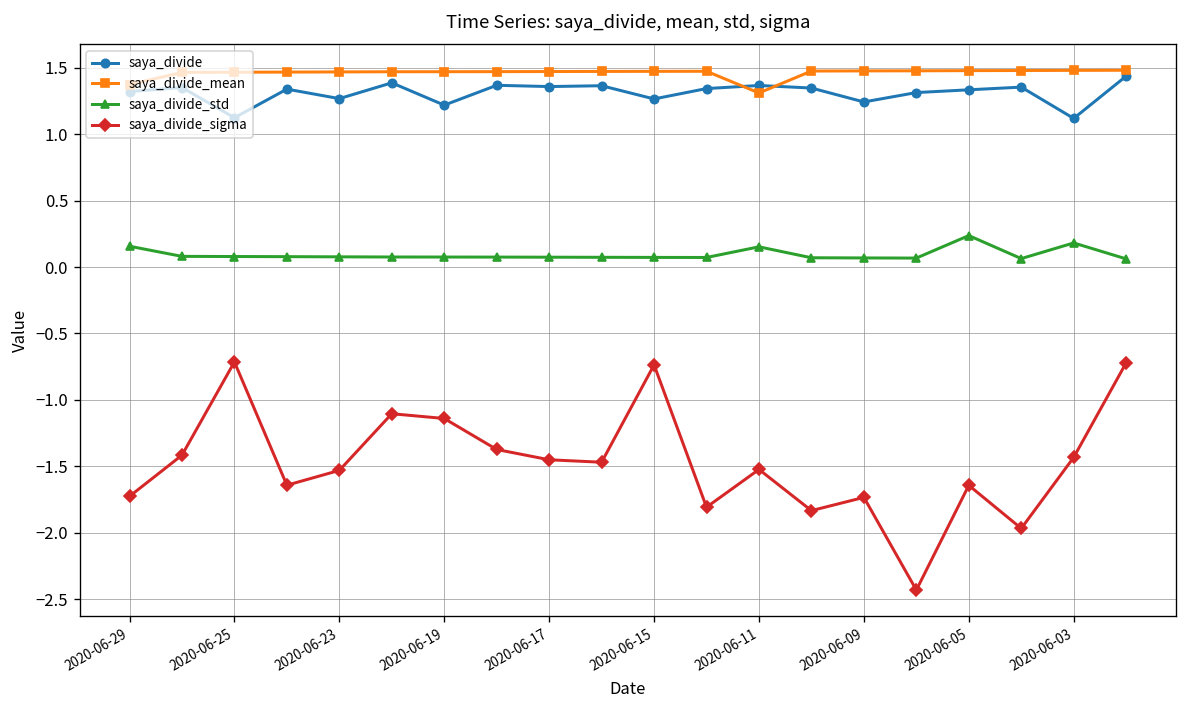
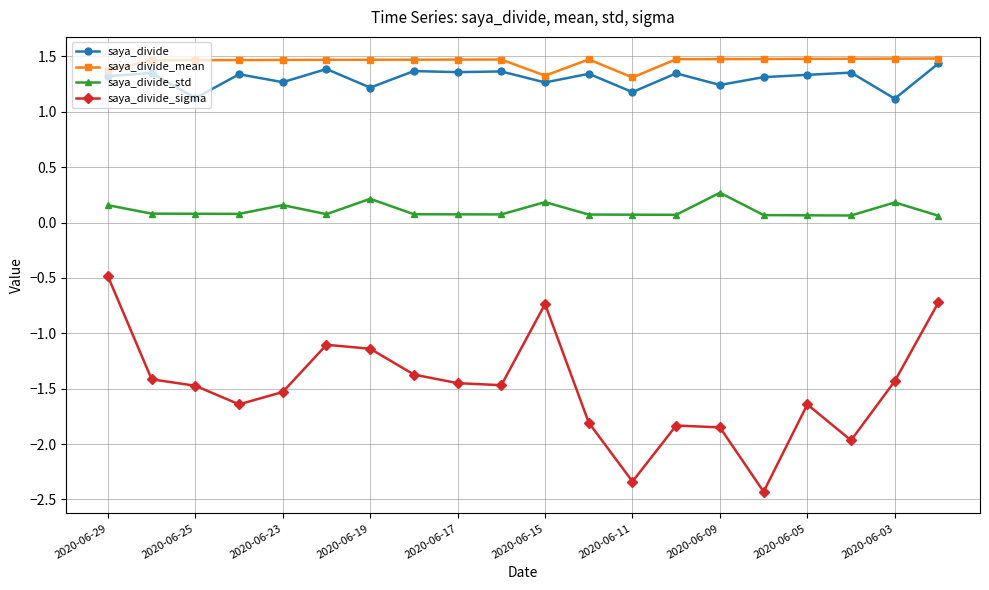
  {
    "saya_divide": {
      "2020-06-23": 1.27,
      "2020-06-19": 1.22,
      "2020-06-17": 1.36,
      "2020-06-15": 1.26,
-     "2020-06-11": 1.37,
+     "2020-06-11": 1.18,
      "2020-06-09": 1.24,
      "2020-06-05": 1.33,
      "2020-06-03": 1.12
    },
    "saya_divide_mean": {
      "2020-06-23": 1.47,
      "2020-06-19": 1.47,
      "2020-06-17": 1.47,
-     "2020-06-15": 1.47,
+     "2020-06-15": 1.33,
      "2020-06-11": 1.31,
      "2020-06-09": 1.48,
      "2020-06-05": 1.48,
      "2020-06-03": 1.48
    },
    "saya_divide_std": {
      "2020-06-29": 0.16,
      "2020-06-25": 0.08,
-     "2020-06-23": 0.08,
-     "2020-06-19": 0.08,
+     "2020-06-23": 0.16,
+     "2020-06-19": 0.21,
      "2020-06-17": 0.07,
-     "2020-06-15": 0.07,
-     "2020-06-11": 0.15,
-     "2020-06-09": 0.07,
-     "2020-06-05": 0.24,
+     "2020-06-15": 0.18,
+     "2020-06-11": 0.07,
+     "2020-06-09": 0.27,
+     "2020-06-05": 0.07,
      "2020-06-03": 0.18
    },
    "saya_divide_sigma": {
-     "2020-06-29": -1.73,
-     "2020-06-25": -0.71,
+     "2020-06-29": -0.49,
+     "2020-06-25": -1.47,
      "2020-06-23": -1.53,
      "2020-06-19": -1.14,
      "2020-06-17": -1.45,
      "2020-06-15": -0.74,
-     "2020-06-11": -1.52,
-     "2020-06-09": -1.73,
+     "2020-06-11": -2.34,
+     "2020-06-09": -1.85,
      "2020-06-05": -1.64,
      "2020-06-03": -1.43
    }
  }
